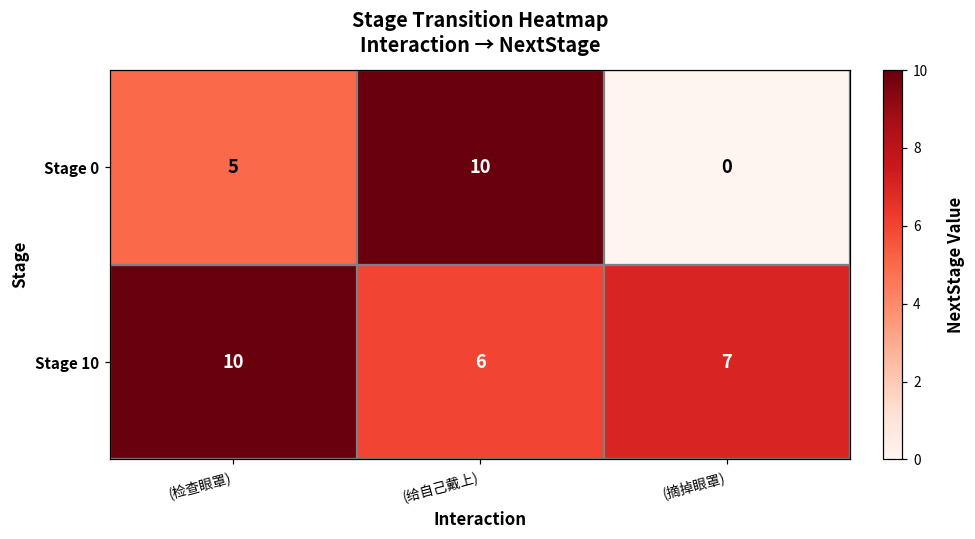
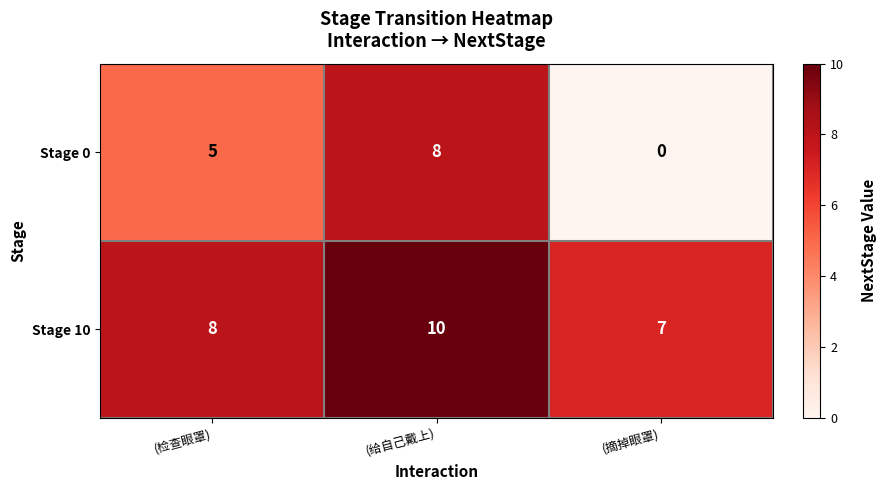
  {
    "Stage 0": {
      "(检查眼罩)": 5,
-     "(给自己戴上)": 10,
+     "(给自己戴上)": 8,
      "(摘掉眼罩)": 0
    },
    "Stage 10": {
-     "(检查眼罩)": 10,
-     "(给自己戴上)": 6,
+     "(检查眼罩)": 8,
+     "(给自己戴上)": 10,
      "(摘掉眼罩)": 7
    }
  }
